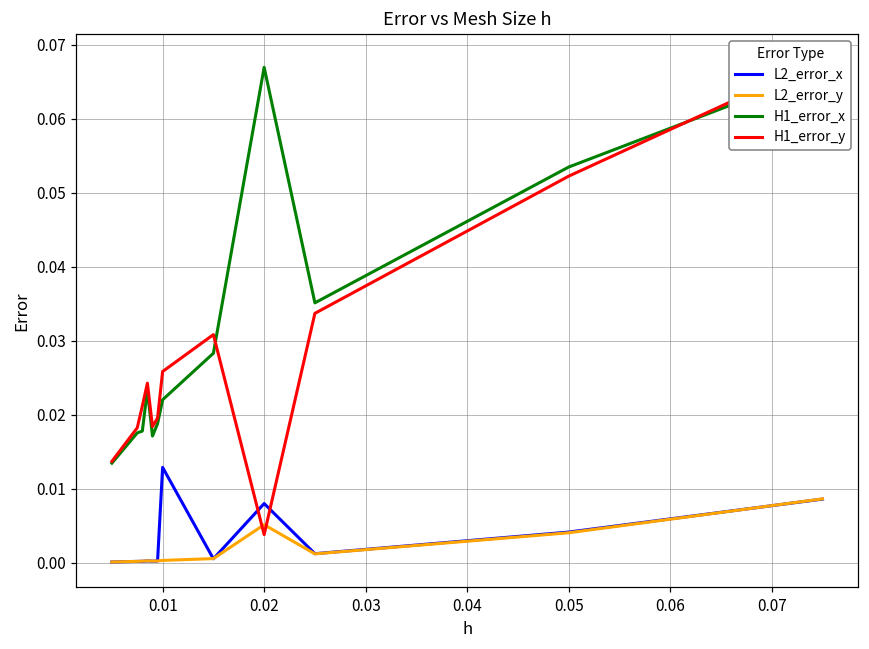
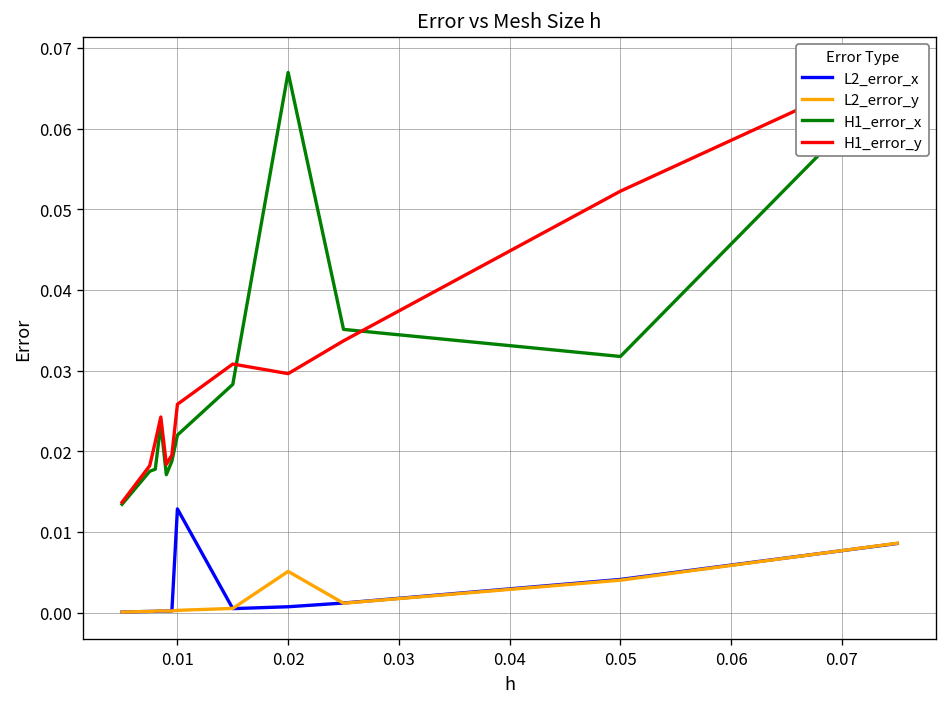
  {
    "L2_error_x": {
      "0.01": 0.013,
-     "0.02": 0.008
+     "0.02": 0.001
    },
    "L2_error_y": {
      "0.01": 0.000,
      "0.02": 0.005
    },
    "H1_error_x": {
      "0.01": 0.022,
      "0.02": 0.067,
-     "0.05": 0.053
+     "0.05": 0.032
    },
    "H1_error_y": {
      "0.01": 0.026,
-     "0.02": 0.004,
+     "0.02": 0.030,
      "0.05": 0.052
    }
  }
